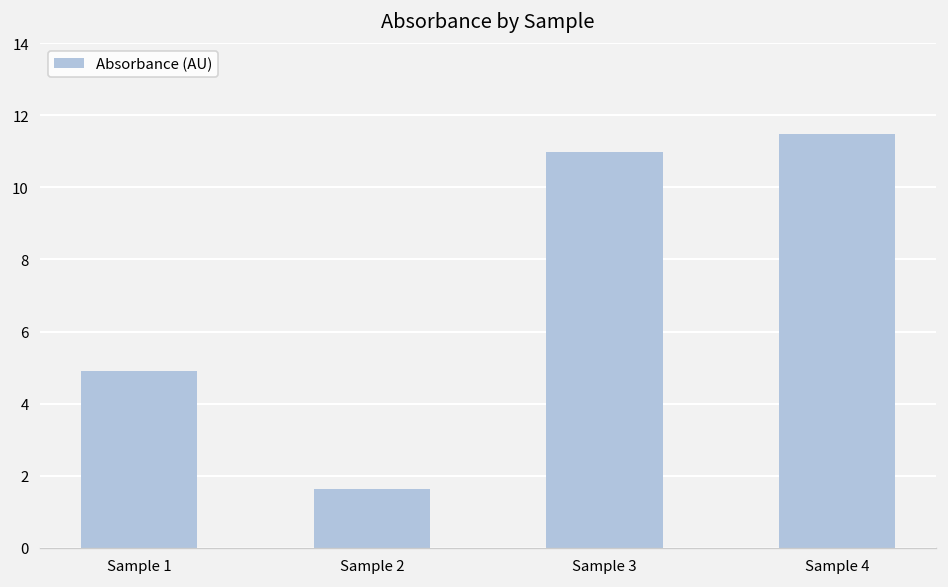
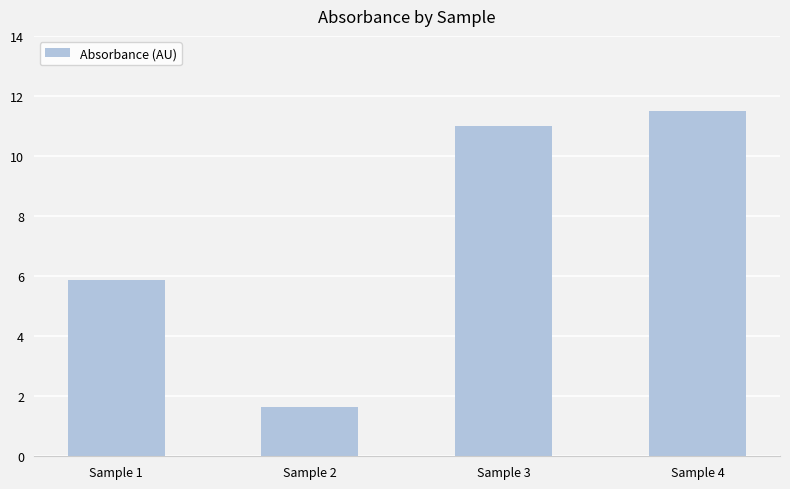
  {
-   "Sample 1": 4.9,
+   "Sample 1": 5.9,
    "Sample 2": 1.6,
    "Sample 3": 11.0,
    "Sample 4": 11.5
  }
